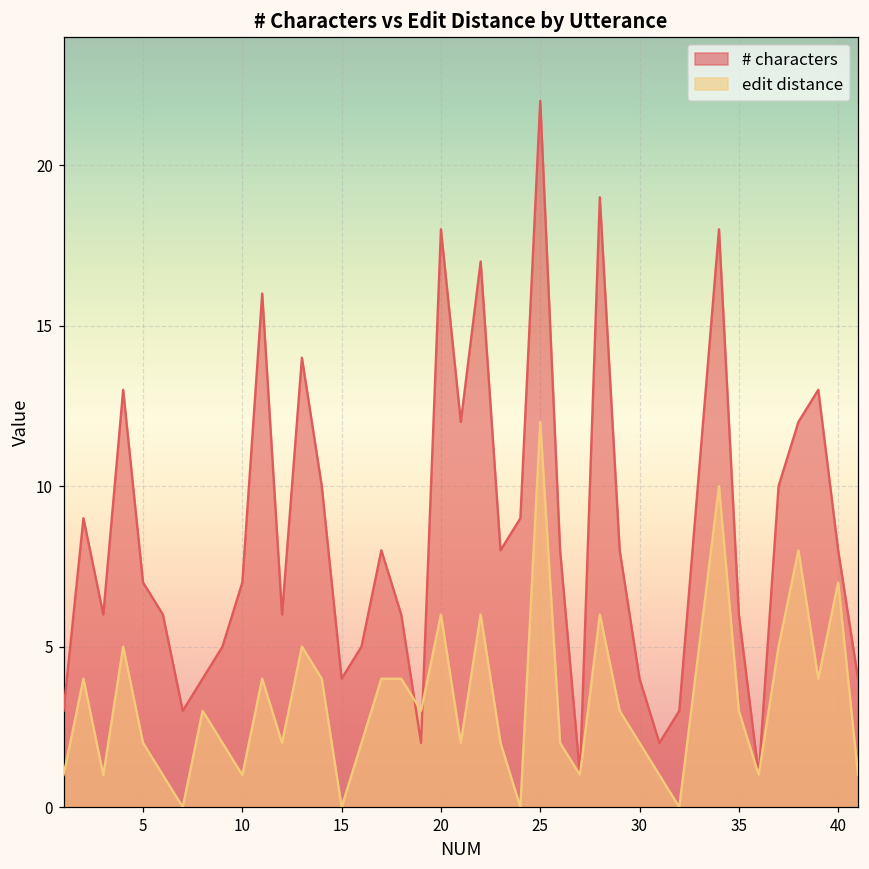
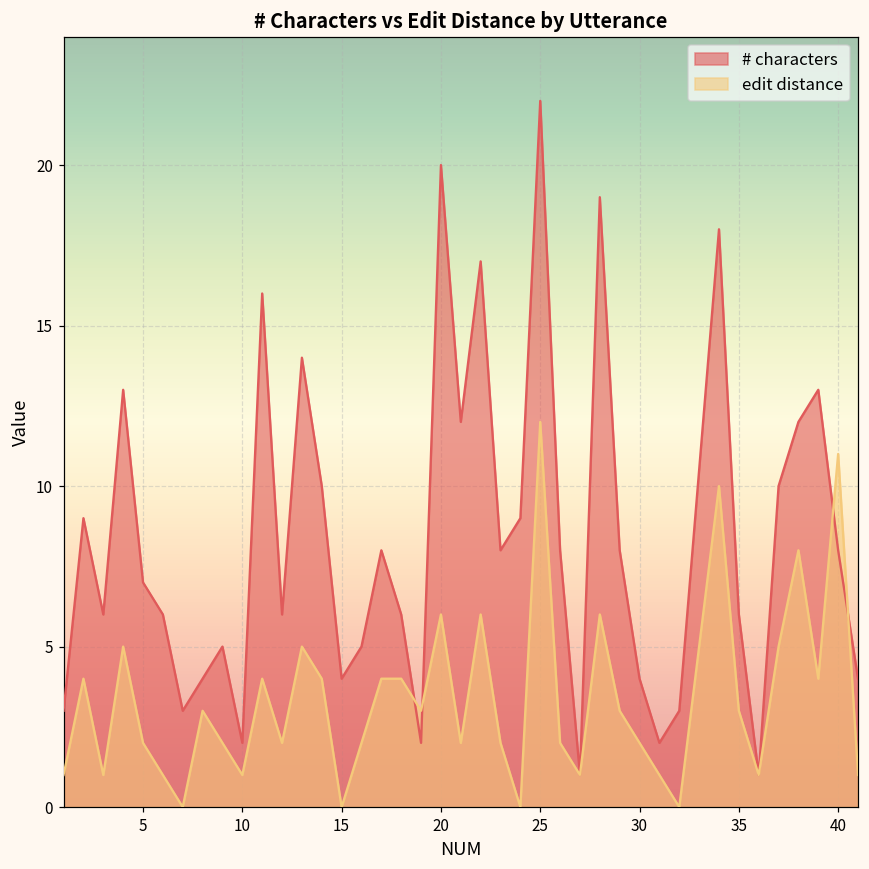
  {
    "# characters": {
      "5": 7,
-     "10": 7,
+     "10": 2,
      "15": 4,
-     "20": 18,
+     "20": 20,
      "25": 22,
      "30": 4,
      "35": 6,
      "40": 8
    },
    "edit distance": {
      "5": 2,
      "10": 1,
      "15": 0,
      "20": 6,
      "25": 12,
      "30": 2,
      "35": 3,
-     "40": 7
+     "40": 11
    }
  }
